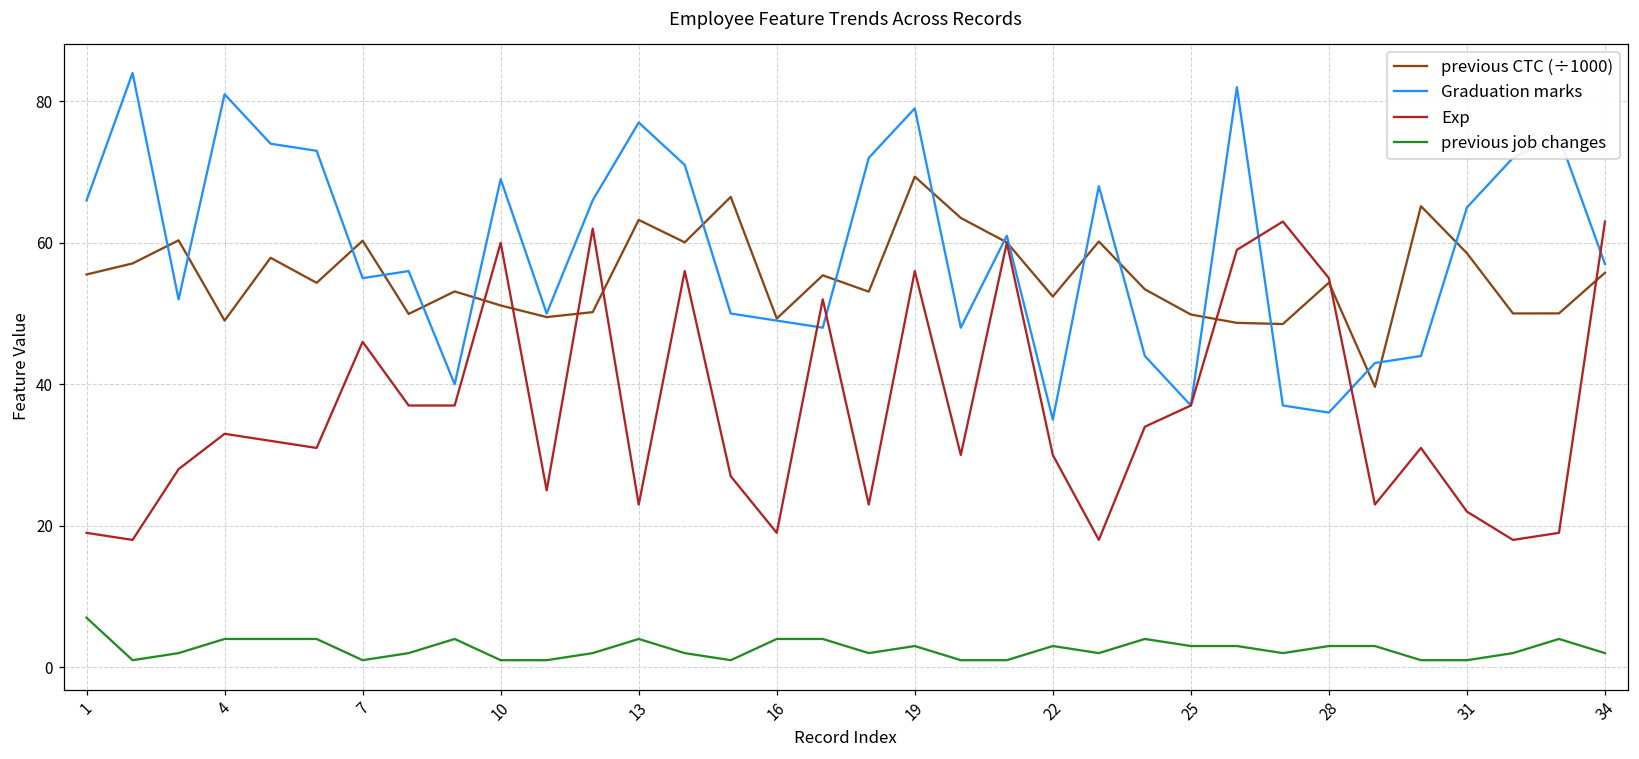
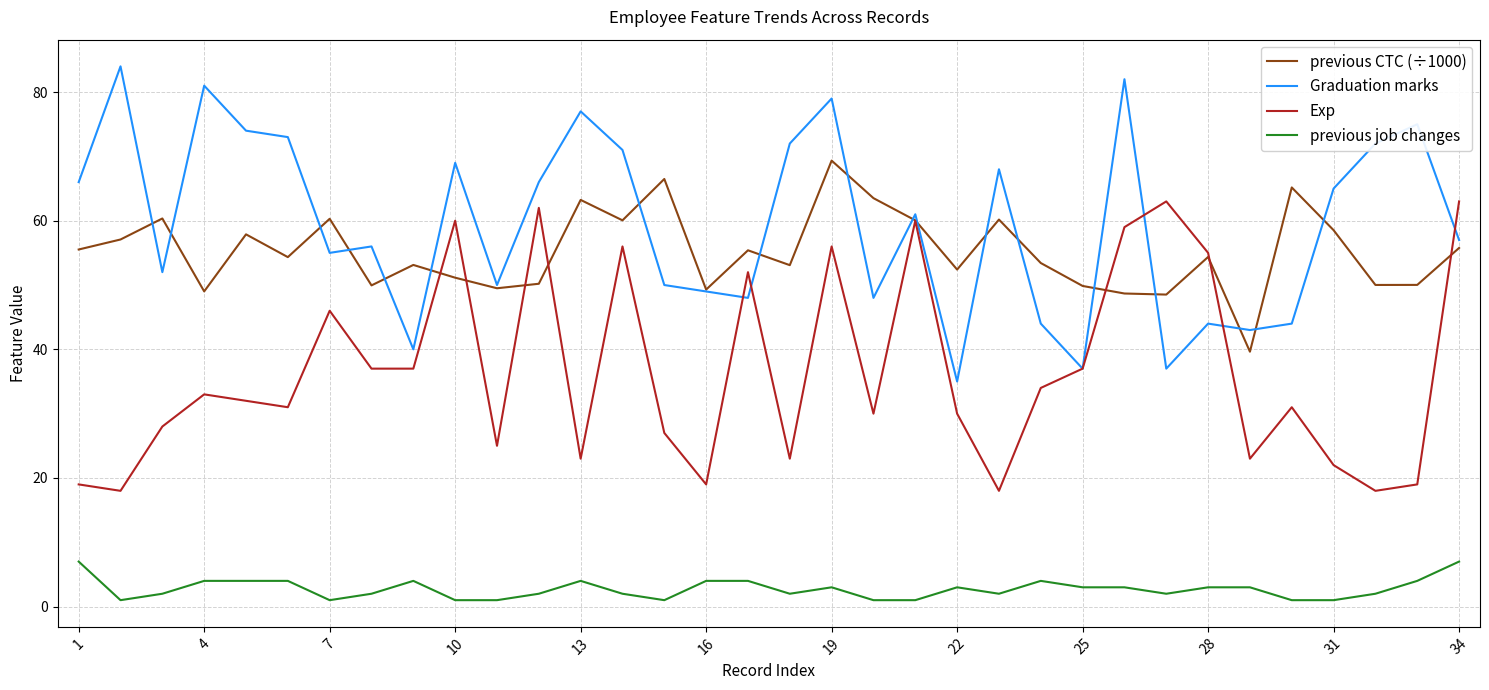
  {
    "Graduation marks": {
      "1": 66,
      "4": 81,
      "7": 55,
      "10": 69,
      "13": 77,
      "19": 79,
      "22": 35,
-     "28": 36,
+     "28": 44,
      "31": 65,
      "34": 57
    },
    "previous job changes": {
      "1": 7,
      "4": 4,
      "7": 1,
      "10": 1,
      "13": 4,
      "16": 4,
      "19": 3,
      "22": 3,
      "25": 3,
      "28": 3,
      "31": 1,
-     "34": 2
+     "34": 7
    }
  }
